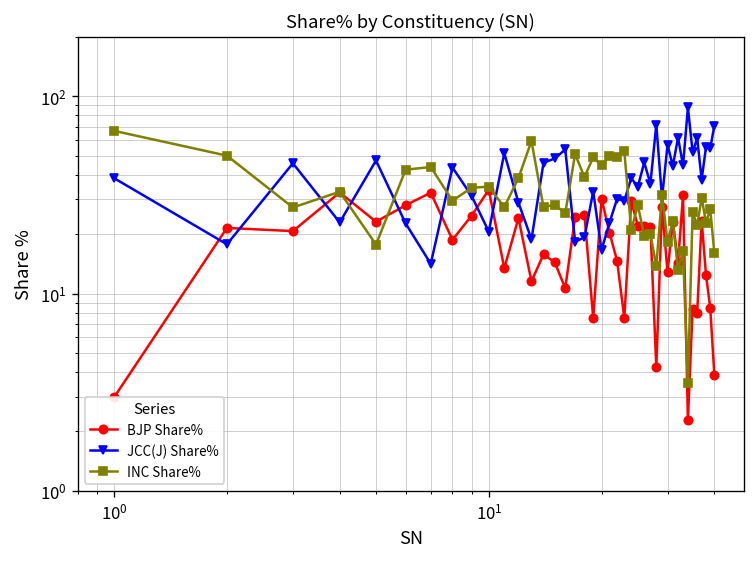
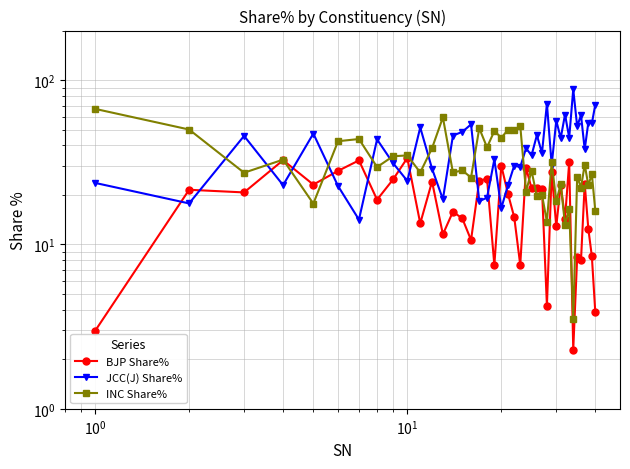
  {
    "BJP Share%": {
      "10^0": 3,
      "10^1": 34
    },
    "JCC(J) Share%": {
-     "10^0": 38,
-     "10^1": 21
+     "10^0": 24,
+     "10^1": 24
    },
    "INC Share%": {
      "10^0": 67,
      "10^1": 35
    }
  }
